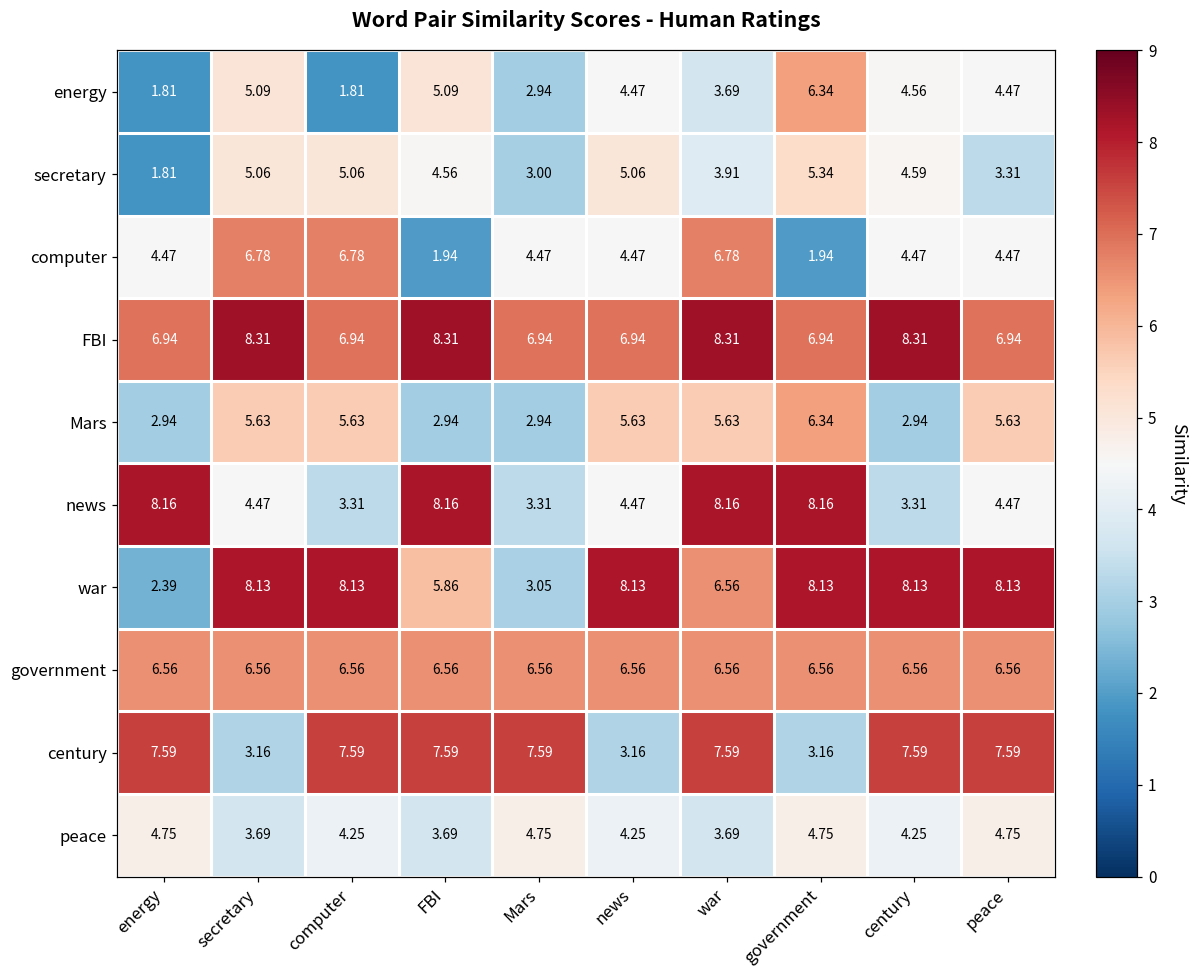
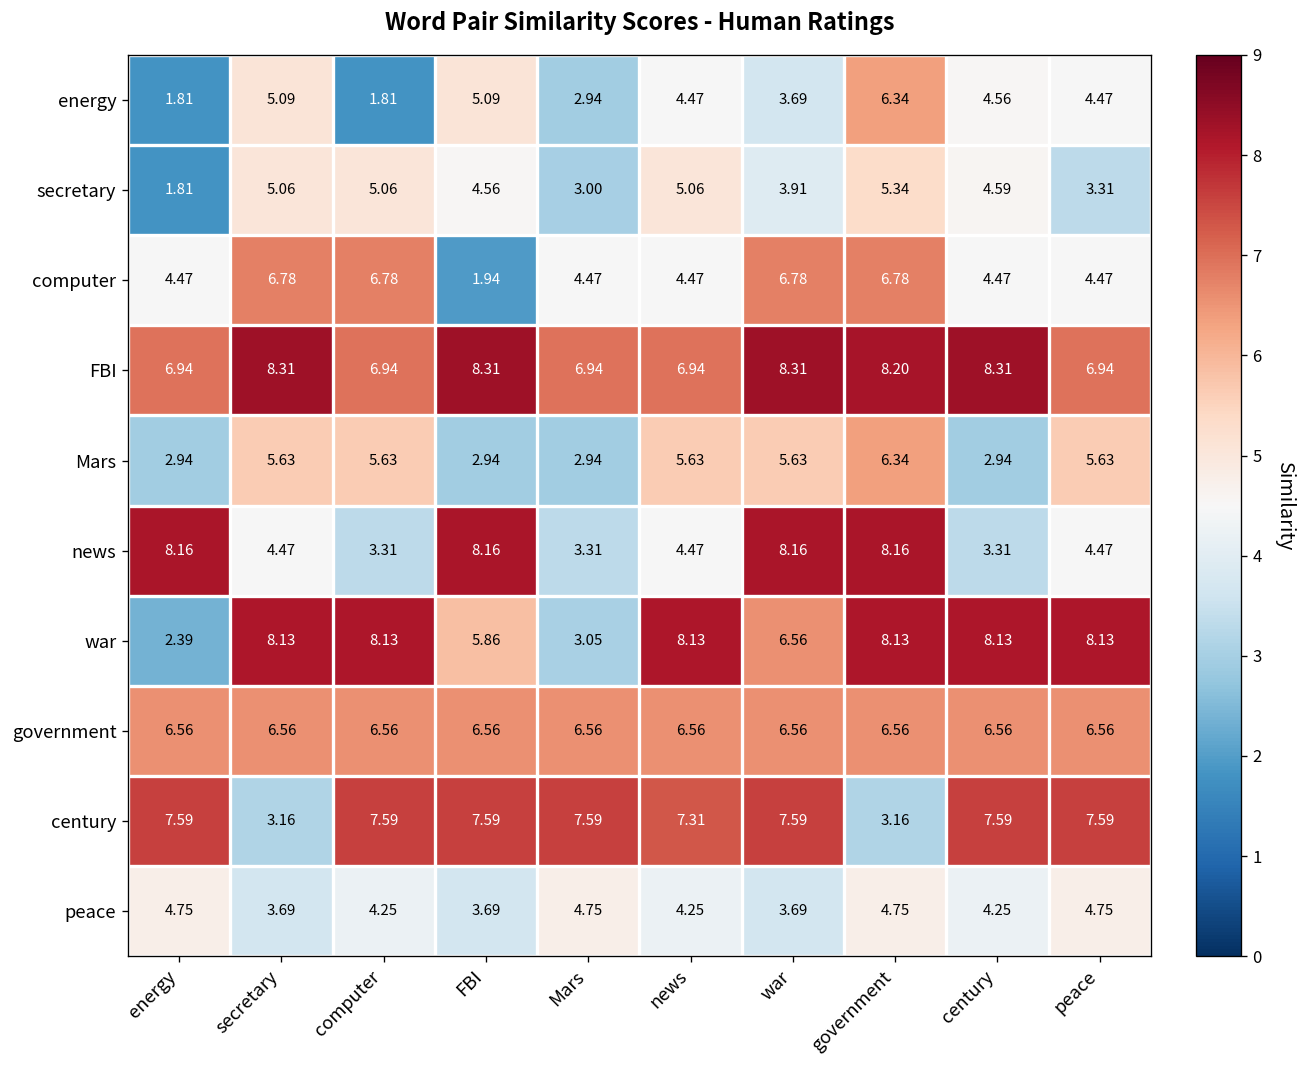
  {
    "energy": {
      "energy": 1.81,
      "secretary": 5.09,
      "computer": 1.81,
      "FBI": 5.09,
      "Mars": 2.94,
      "news": 4.47,
      "war": 3.69,
      "government": 6.34,
      "century": 4.56,
      "peace": 4.47
    },
    "secretary": {
      "energy": 1.81,
      "secretary": 5.06,
      "computer": 5.06,
      "FBI": 4.56,
      "Mars": 3.00,
      "news": 5.06,
      "war": 3.91,
      "government": 5.34,
      "century": 4.59,
      "peace": 3.31
    },
    "computer": {
      "energy": 4.47,
      "secretary": 6.78,
      "computer": 6.78,
      "FBI": 1.94,
      "Mars": 4.47,
      "news": 4.47,
      "war": 6.78,
-     "government": 1.94,
+     "government": 6.78,
      "century": 4.47,
      "peace": 4.47
    },
    "FBI": {
      "energy": 6.94,
      "secretary": 8.31,
      "computer": 6.94,
      "FBI": 8.31,
      "Mars": 6.94,
      "news": 6.94,
      "war": 8.31,
-     "government": 6.94,
+     "government": 8.20,
      "century": 8.31,
      "peace": 6.94
    },
    "Mars": {
      "energy": 2.94,
      "secretary": 5.63,
      "computer": 5.63,
      "FBI": 2.94,
      "Mars": 2.94,
      "news": 5.63,
      "war": 5.63,
      "government": 6.34,
      "century": 2.94,
      "peace": 5.63
    },
    "news": {
      "energy": 8.16,
      "secretary": 4.47,
      "computer": 3.31,
      "FBI": 8.16,
      "Mars": 3.31,
      "news": 4.47,
      "war": 8.16,
      "government": 8.16,
      "century": 3.31,
      "peace": 4.47
    },
    "war": {
      "energy": 2.39,
      "secretary": 8.13,
      "computer": 8.13,
      "FBI": 5.86,
      "Mars": 3.05,
      "news": 8.13,
      "war": 6.56,
      "government": 8.13,
      "century": 8.13,
      "peace": 8.13
    },
    "government": {
      "energy": 6.56,
      "secretary": 6.56,
      "computer": 6.56,
      "FBI": 6.56,
      "Mars": 6.56,
      "news": 6.56,
      "war": 6.56,
      "government": 6.56,
      "century": 6.56,
      "peace": 6.56
    },
    "century": {
      "energy": 7.59,
      "secretary": 3.16,
      "computer": 7.59,
      "FBI": 7.59,
      "Mars": 7.59,
-     "news": 3.16,
+     "news": 7.31,
      "war": 7.59,
      "government": 3.16,
      "century": 7.59,
      "peace": 7.59
    },
    "peace": {
      "energy": 4.75,
      "secretary": 3.69,
      "computer": 4.25,
      "FBI": 3.69,
      "Mars": 4.75,
      "news": 4.25,
      "war": 3.69,
      "government": 4.75,
      "century": 4.25,
      "peace": 4.75
    }
  }
